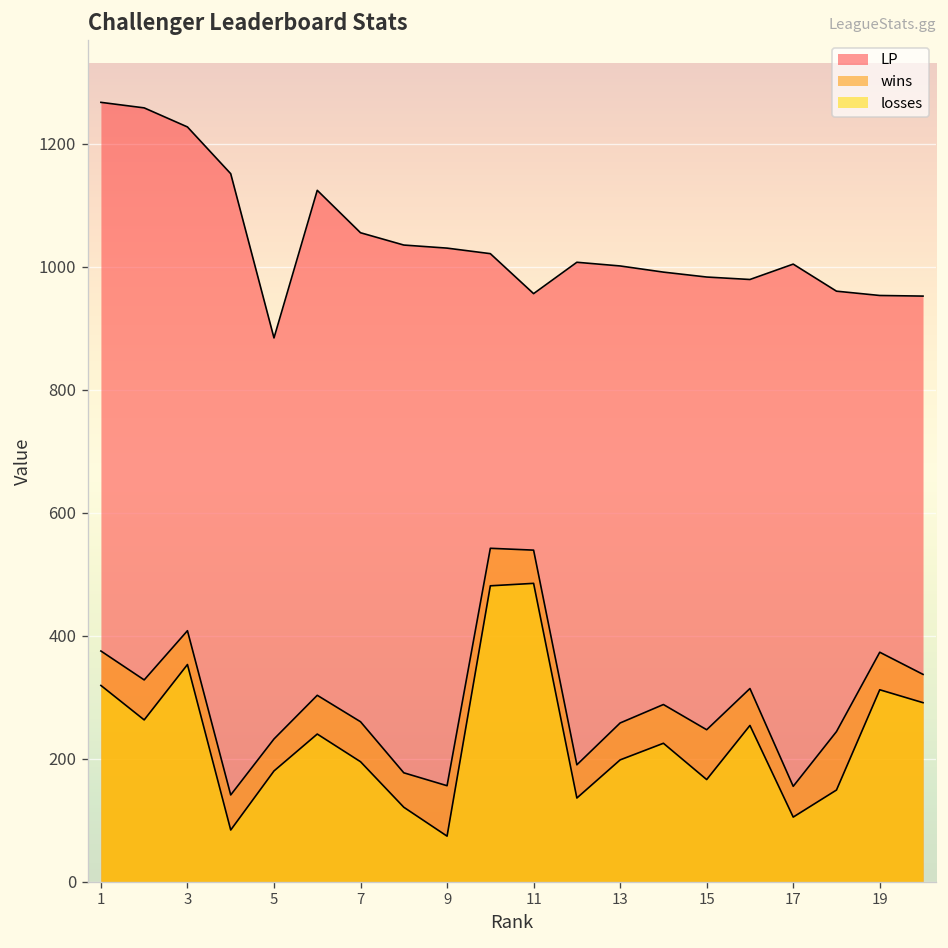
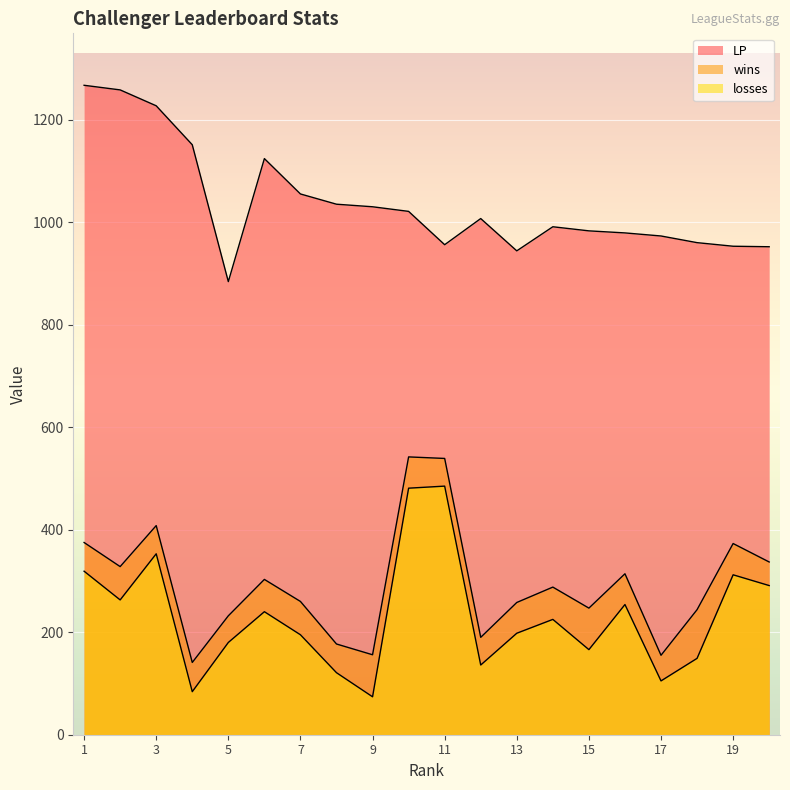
  {
    "LP": {
      "1": 1270,
      "3": 1230,
      "5": 880,
      "7": 1060,
      "9": 1030,
      "11": 960,
-     "13": 1000,
+     "13": 940,
      "15": 980,
-     "17": 1000,
+     "17": 970,
      "19": 950
    }
  }
